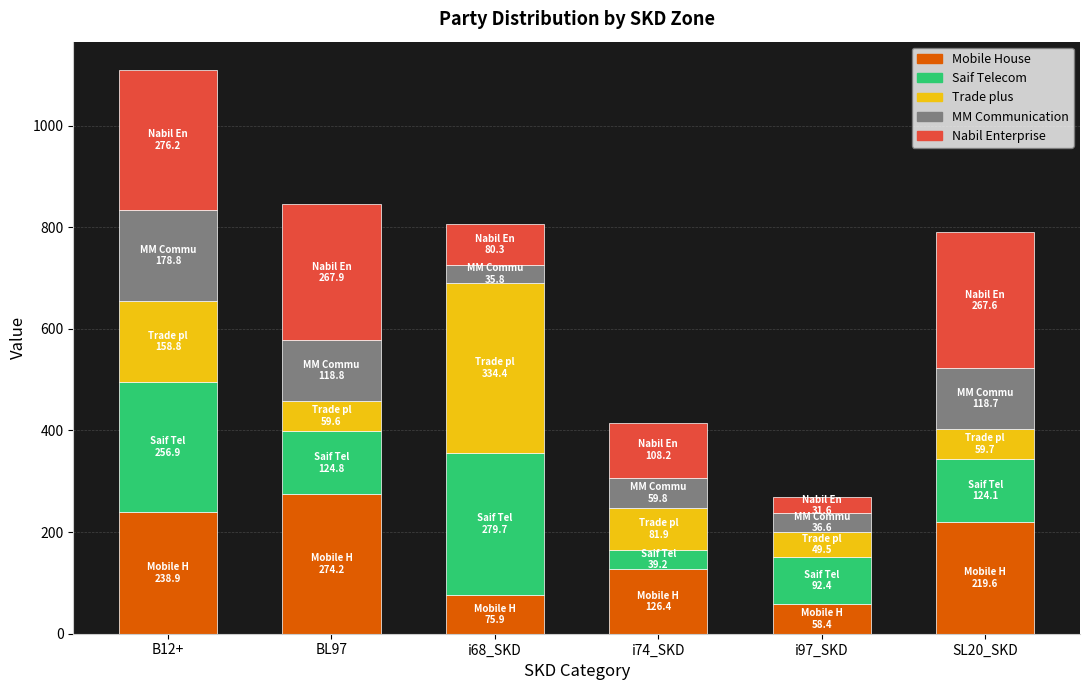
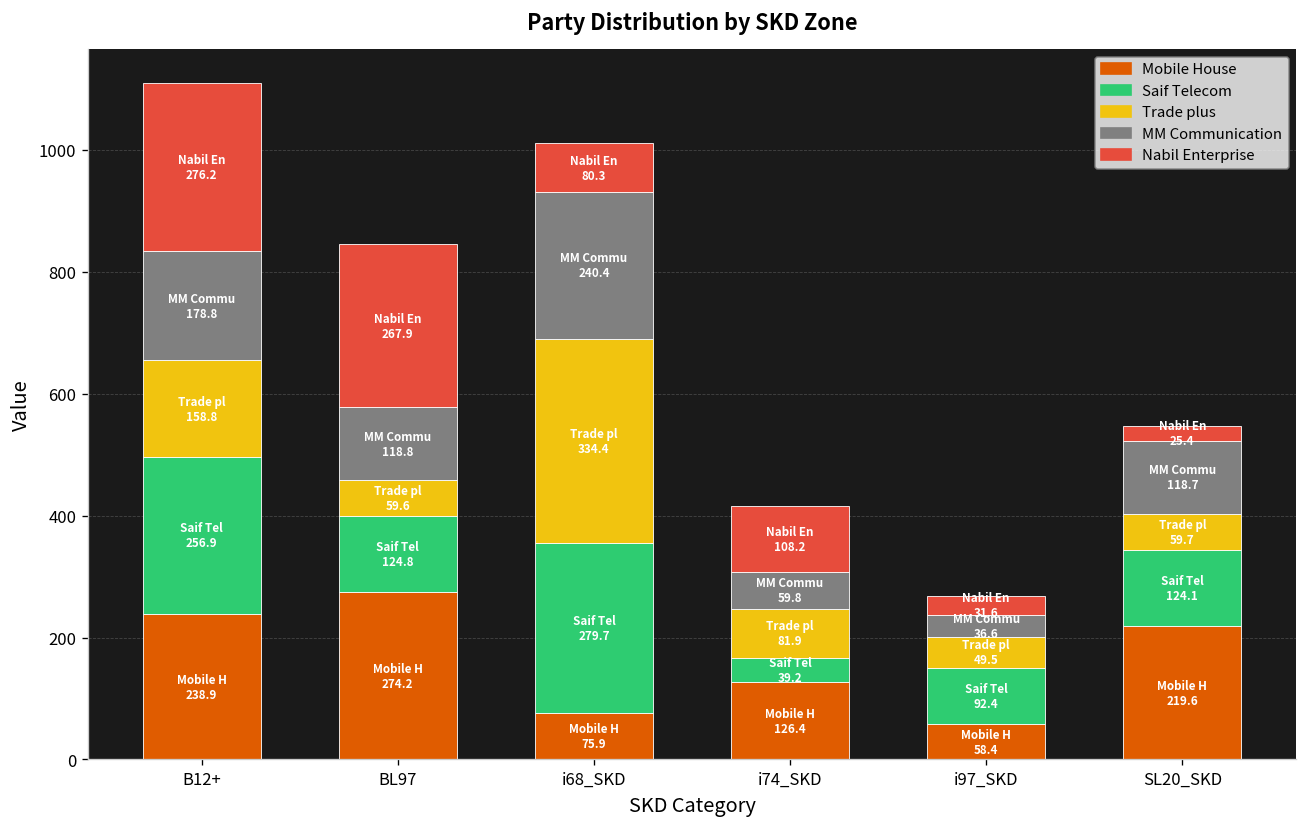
  {
    "Mobile House": {
      "B12+": 238.9,
      "BL97": 274.2,
      "i68_SKD": 75.9,
      "i74_SKD": 126.4,
      "i97_SKD": 58.4,
      "SL20_SKD": 219.6
    },
    "Saif Telecom": {
      "B12+": 256.9,
      "BL97": 124.8,
      "i68_SKD": 279.7,
      "i74_SKD": 39.2,
      "i97_SKD": 92.4,
      "SL20_SKD": 124.1
    },
    "Trade plus": {
      "B12+": 158.8,
      "BL97": 59.6,
      "i68_SKD": 334.4,
      "i74_SKD": 81.9,
      "i97_SKD": 49.5,
      "SL20_SKD": 59.7
    },
    "MM Communication": {
      "B12+": 178.8,
      "BL97": 118.8,
-     "i68_SKD": 35.8,
+     "i68_SKD": 240.4,
      "i74_SKD": 59.8,
      "i97_SKD": 36.6,
      "SL20_SKD": 118.7
    },
    "Nabil Enterprise": {
      "B12+": 276.2,
      "BL97": 267.9,
      "i68_SKD": 80.3,
      "i74_SKD": 108.2,
-     "SL20_SKD": 267.6
+     "SL20_SKD": 25.4
    }
  }
